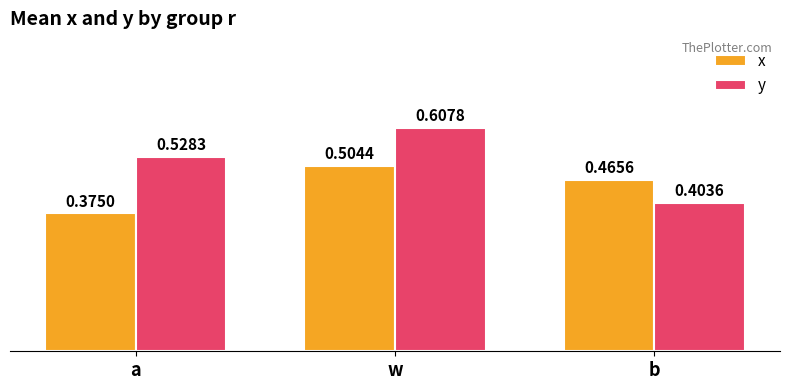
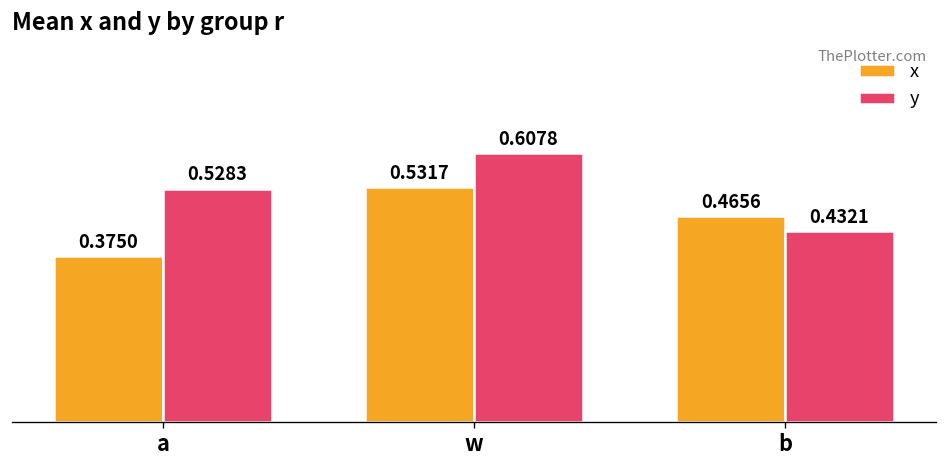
  {
    "x": {
      "a": 0.3750,
-     "w": 0.5044,
+     "w": 0.5317,
      "b": 0.4656
    },
    "y": {
      "a": 0.5283,
      "w": 0.6078,
-     "b": 0.4036
+     "b": 0.4321
    }
  }
